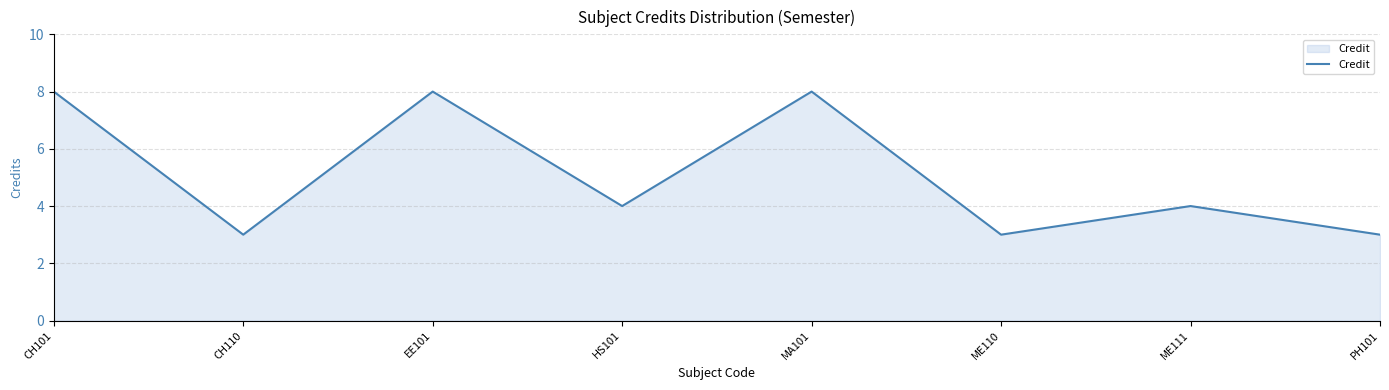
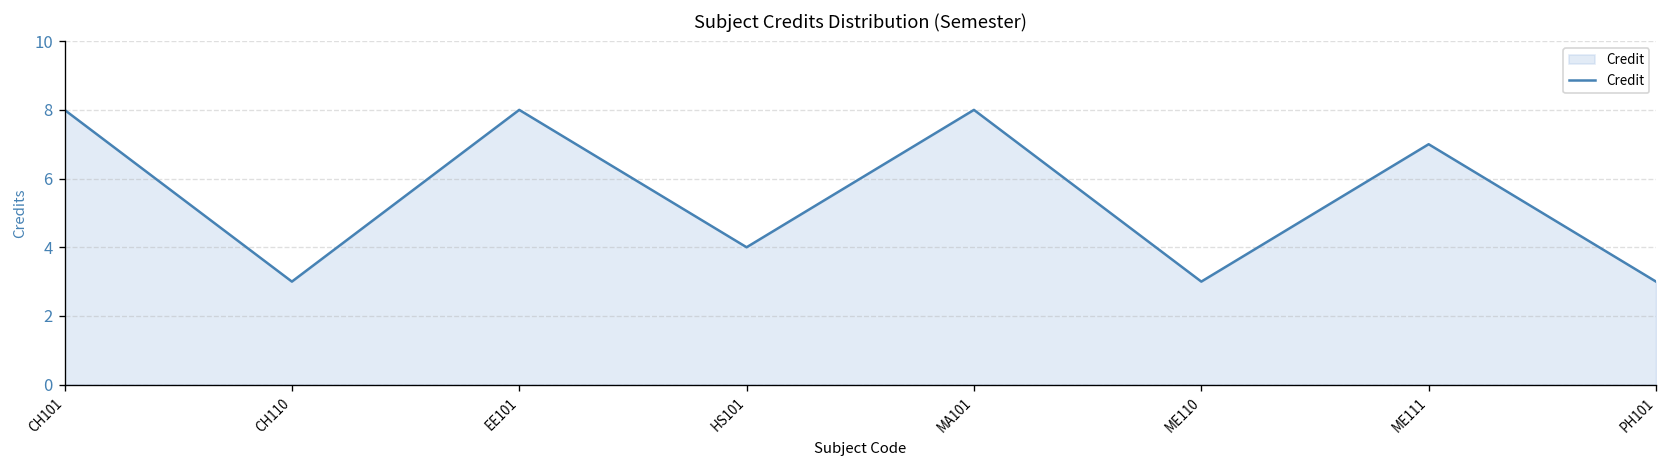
  {
    "CH101": 8,
    "CH110": 3,
    "EE101": 8,
    "HS101": 4,
    "MA101": 8,
    "ME110": 3,
-   "ME111": 4,
+   "ME111": 7,
    "PH101": 3
  }
